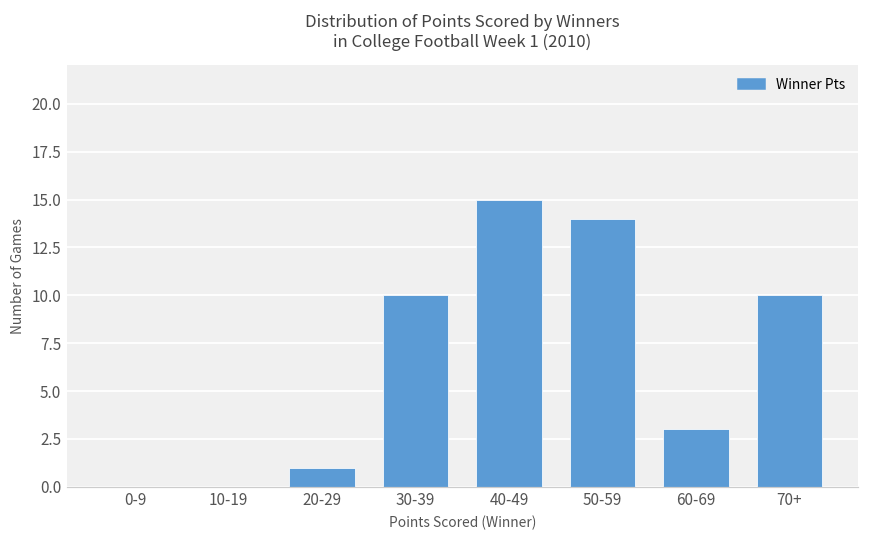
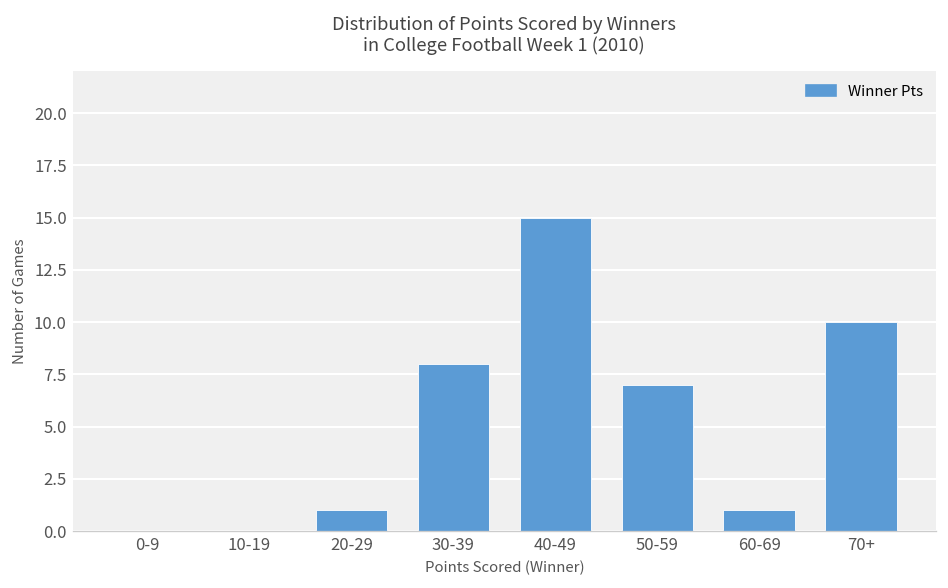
  {
    "0-9": 0,
    "10-19": 0,
    "20-29": 1,
-   "30-39": 10,
+   "30-39": 8,
    "40-49": 15,
-   "50-59": 14,
-   "60-69": 3,
+   "50-59": 7,
+   "60-69": 1,
    "70+": 10
  }
